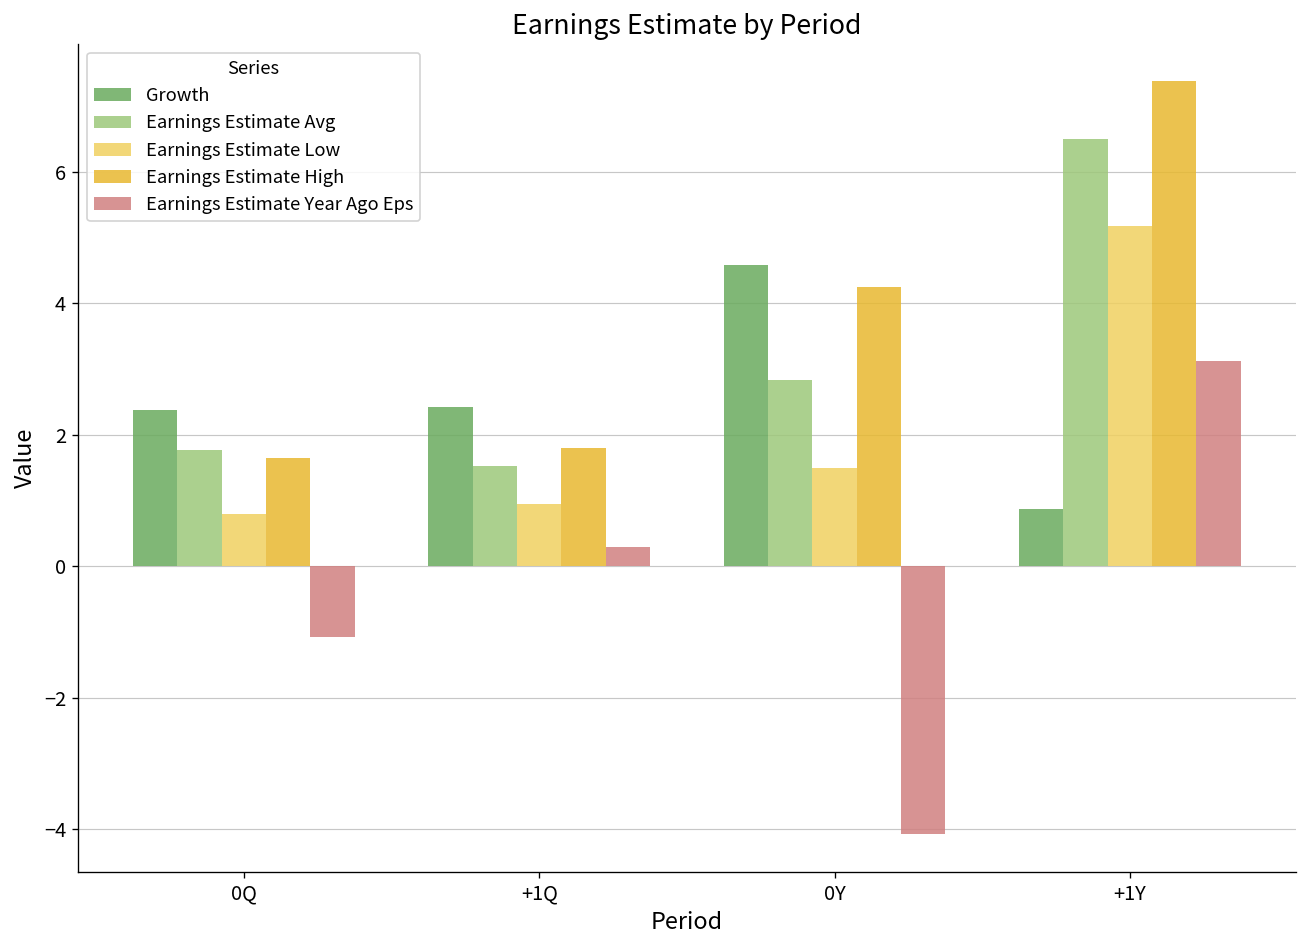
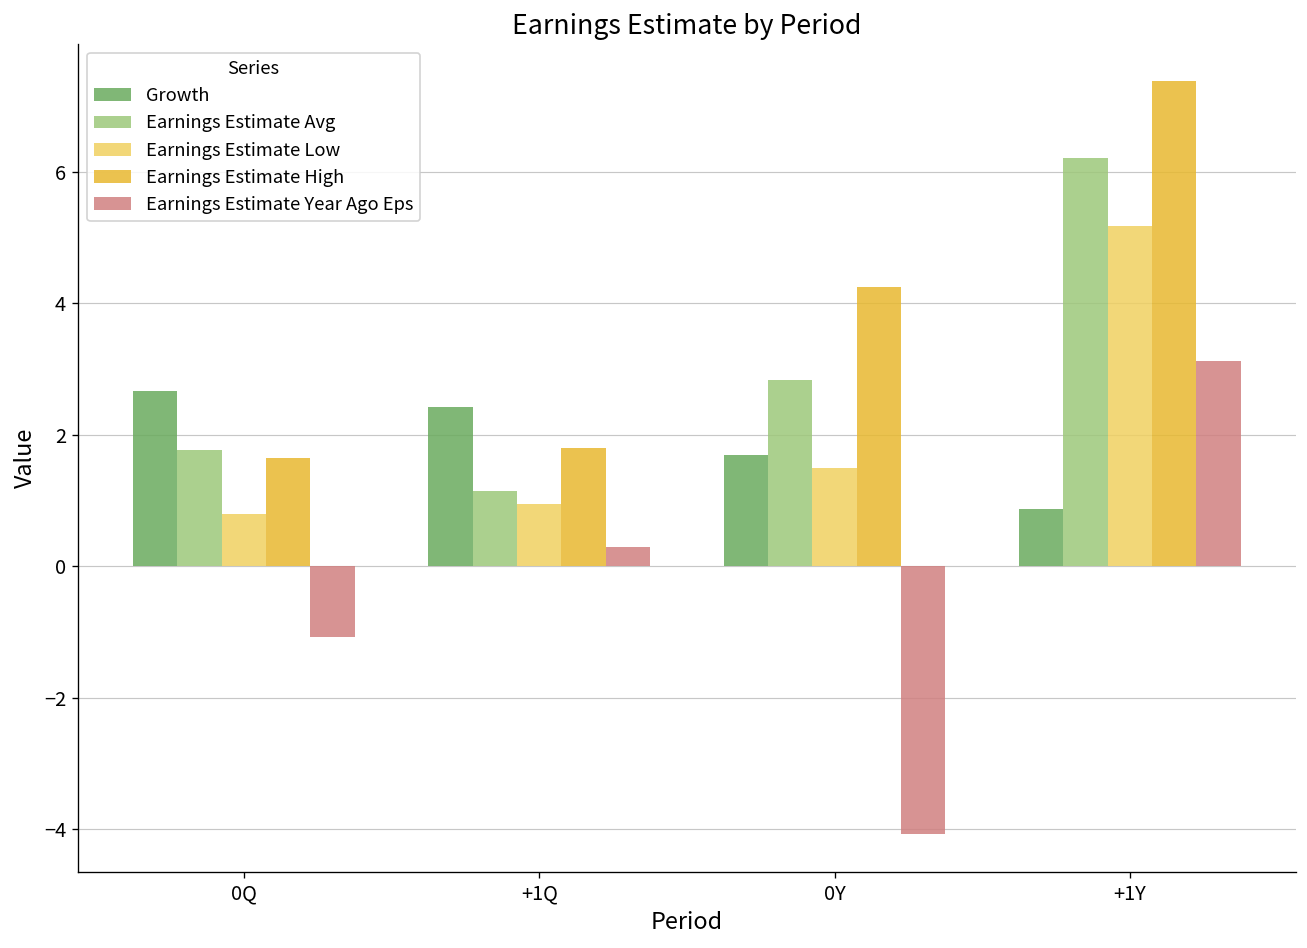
  {
    "Growth": {
-     "0Q": 2.4,
+     "0Q": 2.7,
      "+1Q": 2.4,
-     "0Y": 4.6,
+     "0Y": 1.7,
      "+1Y": 0.9
    },
    "Earnings Estimate Avg": {
      "0Q": 1.8,
-     "+1Q": 1.5,
+     "+1Q": 1.1,
      "0Y": 2.8,
-     "+1Y": 6.5
+     "+1Y": 6.2
    },
    "Earnings Estimate Year Ago Eps": {
      "0Q": -1.1,
      "+1Q": 0.3,
      "0Y": -4.1,
      "+1Y": 3.1
    }
  }
